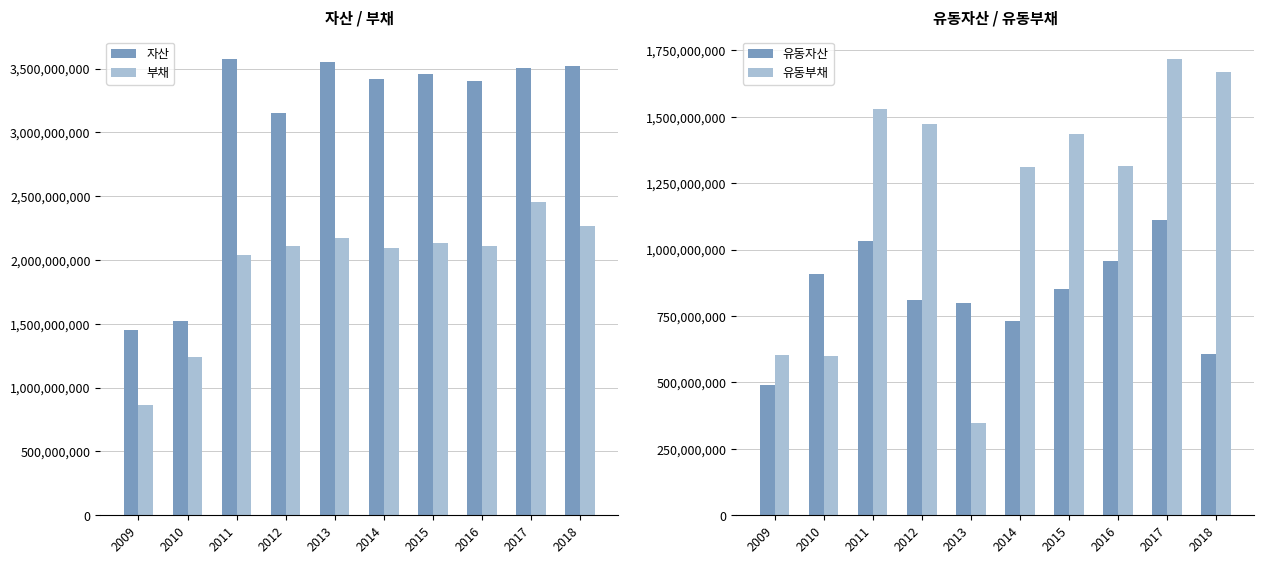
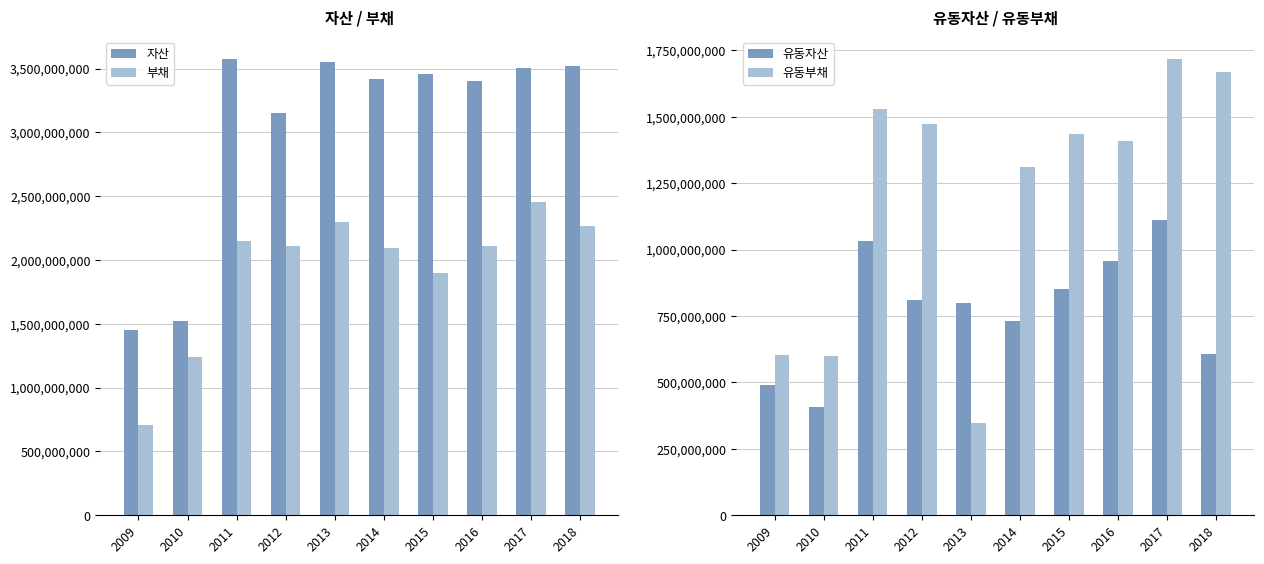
  {
    "자산 / 부채": {
      "자산": {
        "2009": "1,450,000,000",
        "2010": "1,520,000,000",
        "2011": "3,570,000,000",
        "2012": "3,150,000,000",
        "2013": "3,550,000,000",
        "2014": "3,420,000,000",
        "2015": "3,460,000,000",
        "2016": "3,400,000,000",
        "2017": "3,510,000,000",
        "2018": "3,520,000,000"
      },
      "부채": {
-       "2009": "860,000,000",
+       "2009": "710,000,000",
        "2010": "1,240,000,000",
-       "2011": "2,040,000,000",
+       "2011": "2,150,000,000",
        "2012": "2,110,000,000",
-       "2013": "2,170,000,000",
+       "2013": "2,300,000,000",
        "2014": "2,090,000,000",
-       "2015": "2,140,000,000",
+       "2015": "1,900,000,000",
        "2016": "2,110,000,000",
        "2017": "2,460,000,000",
        "2018": "2,270,000,000"
      }
    },
    "유동자산 / 유동부채": {
      "유동자산": {
        "2009": "490,000,000",
-       "2010": "910,000,000",
+       "2010": "410,000,000",
        "2011": "1,030,000,000",
        "2012": "810,000,000",
        "2013": "800,000,000",
        "2014": "730,000,000",
        "2015": "850,000,000",
        "2016": "960,000,000",
        "2017": "1,110,000,000",
        "2018": "610,000,000"
      },
      "유동부채": {
        "2009": "610,000,000",
        "2010": "600,000,000",
        "2011": "1,530,000,000",
        "2012": "1,470,000,000",
        "2013": "350,000,000",
        "2014": "1,310,000,000",
        "2015": "1,440,000,000",
-       "2016": "1,320,000,000",
+       "2016": "1,410,000,000",
        "2017": "1,720,000,000",
        "2018": "1,670,000,000"
      }
    }
  }
